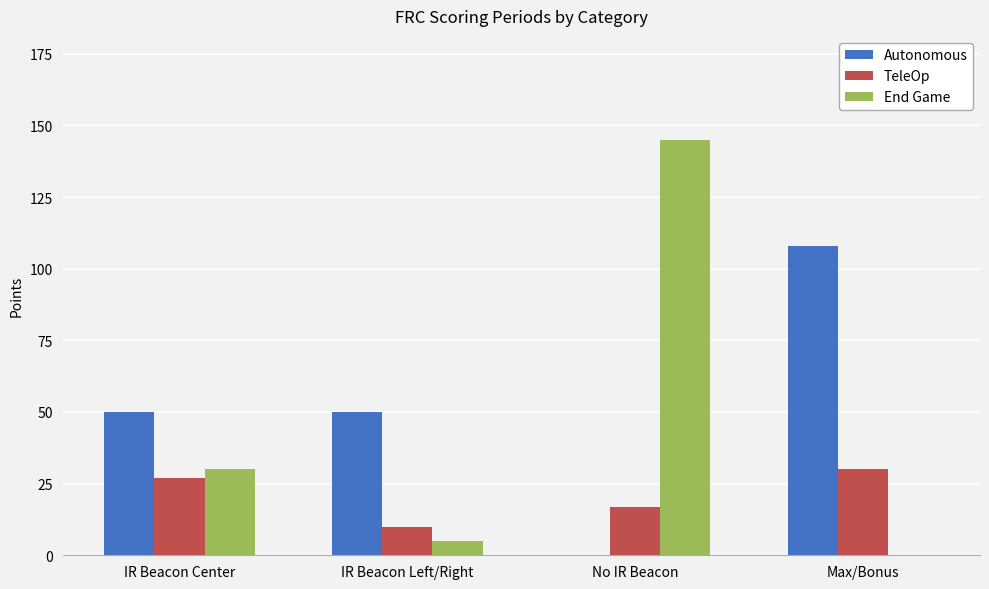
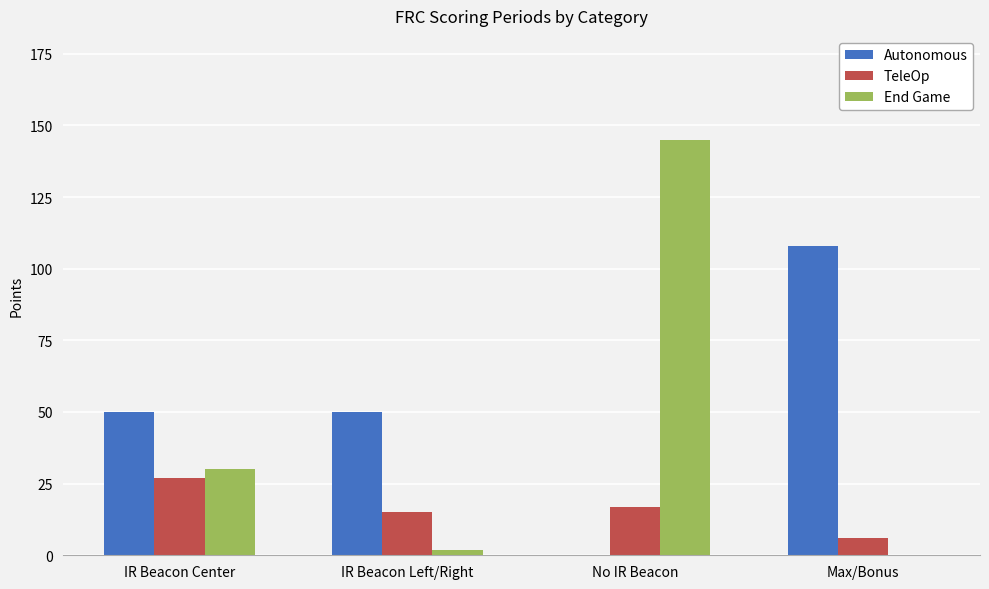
  {
    "Autonomous": {
      "IR Beacon Center": 50,
      "IR Beacon Left/Right": 50,
      "No IR Beacon": 0,
      "Max/Bonus": 108
    },
    "TeleOp": {
      "IR Beacon Center": 27,
-     "IR Beacon Left/Right": 10,
+     "IR Beacon Left/Right": 15,
      "No IR Beacon": 17,
-     "Max/Bonus": 30
+     "Max/Bonus": 6
    },
    "End Game": {
      "IR Beacon Center": 30,
-     "IR Beacon Left/Right": 5,
+     "IR Beacon Left/Right": 2,
      "No IR Beacon": 145,
      "Max/Bonus": 0
    }
  }
